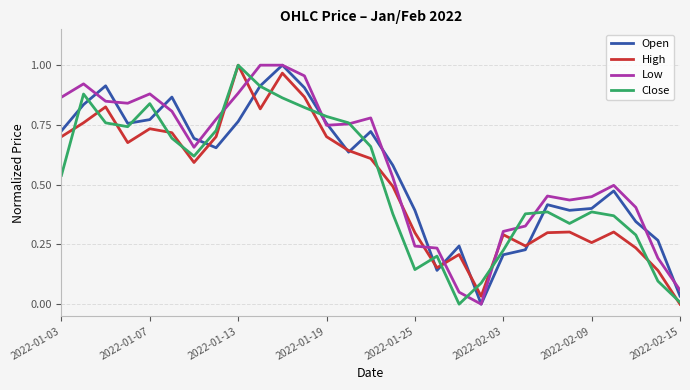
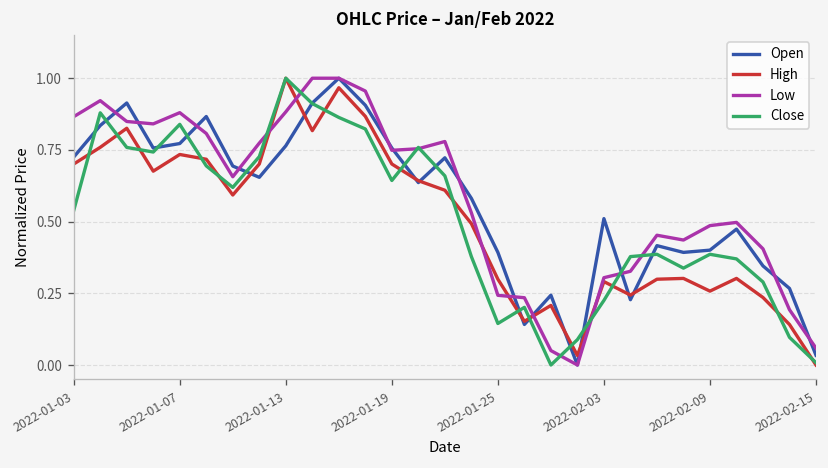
  {
    "Open": {
      "2022-01-03": 0.73,
      "2022-01-07": 0.77,
      "2022-01-13": 0.76,
      "2022-01-25": 0.39,
-     "2022-02-03": 0.21,
+     "2022-02-03": 0.51,
      "2022-02-09": 0.40,
      "2022-02-15": 0.03
    },
    "High": {
      "2022-01-03": 0.70,
      "2022-01-07": 0.73,
      "2022-01-19": 0.70,
      "2022-01-25": 0.30,
      "2022-02-03": 0.29,
      "2022-02-09": 0.26
    },
    "Low": {
      "2022-01-03": 0.87,
      "2022-01-07": 0.88,
      "2022-01-13": 0.88,
      "2022-01-25": 0.24,
      "2022-02-03": 0.30,
-     "2022-02-09": 0.45,
+     "2022-02-09": 0.49,
      "2022-02-15": 0.06
    },
    "Close": {
      "2022-01-03": 0.54,
      "2022-01-07": 0.84,
-     "2022-01-19": 0.79,
+     "2022-01-19": 0.64,
      "2022-01-25": 0.14,
      "2022-02-03": 0.23,
      "2022-02-09": 0.39
    }
  }
